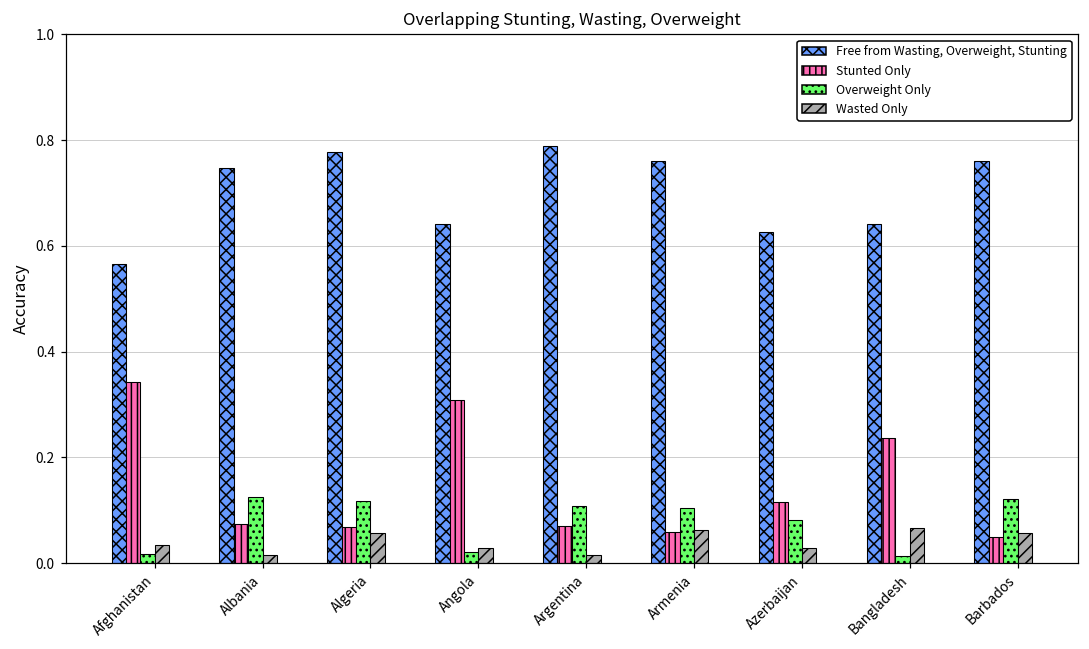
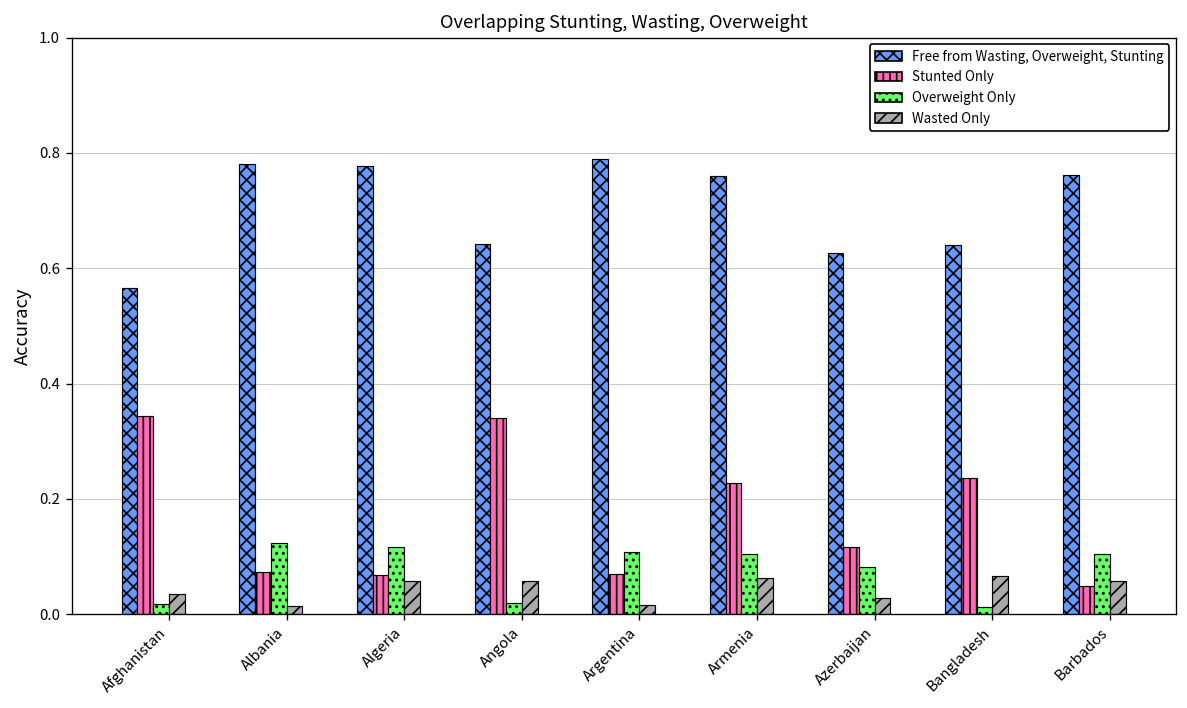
  {
    "Free from Wasting, Overweight, Stunting": {
      "Afghanistan": 0.57,
-     "Albania": 0.75,
+     "Albania": 0.78,
      "Algeria": 0.78,
      "Angola": 0.64,
      "Argentina": 0.79,
      "Armenia": 0.76,
      "Azerbaijan": 0.63,
      "Bangladesh": 0.64,
      "Barbados": 0.76
    },
    "Stunted Only": {
      "Afghanistan": 0.34,
      "Albania": 0.07,
      "Algeria": 0.07,
-     "Angola": 0.31,
+     "Angola": 0.34,
      "Argentina": 0.07,
-     "Armenia": 0.06,
+     "Armenia": 0.23,
      "Azerbaijan": 0.12,
      "Bangladesh": 0.24,
      "Barbados": 0.05
    },
    "Overweight Only": {
      "Afghanistan": 0.02,
      "Albania": 0.12,
      "Algeria": 0.12,
      "Angola": 0.02,
      "Argentina": 0.11,
      "Armenia": 0.10,
      "Azerbaijan": 0.08,
      "Bangladesh": 0.01,
-     "Barbados": 0.12
+     "Barbados": 0.11
    },
    "Wasted Only": {
      "Afghanistan": 0.04,
      "Albania": 0.02,
      "Algeria": 0.06,
-     "Angola": 0.03,
+     "Angola": 0.06,
      "Argentina": 0.02,
      "Armenia": 0.06,
      "Azerbaijan": 0.03,
      "Bangladesh": 0.07,
      "Barbados": 0.06
    }
  }
